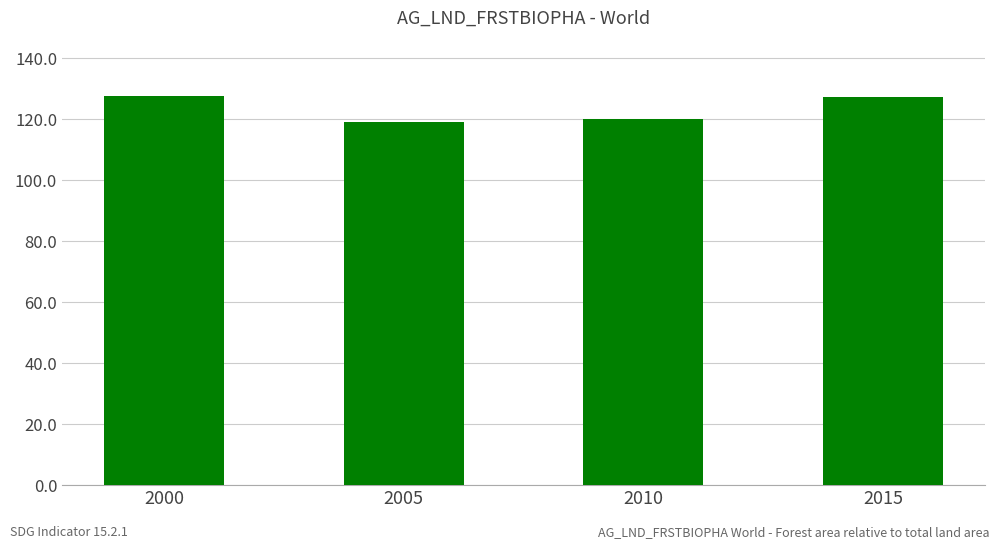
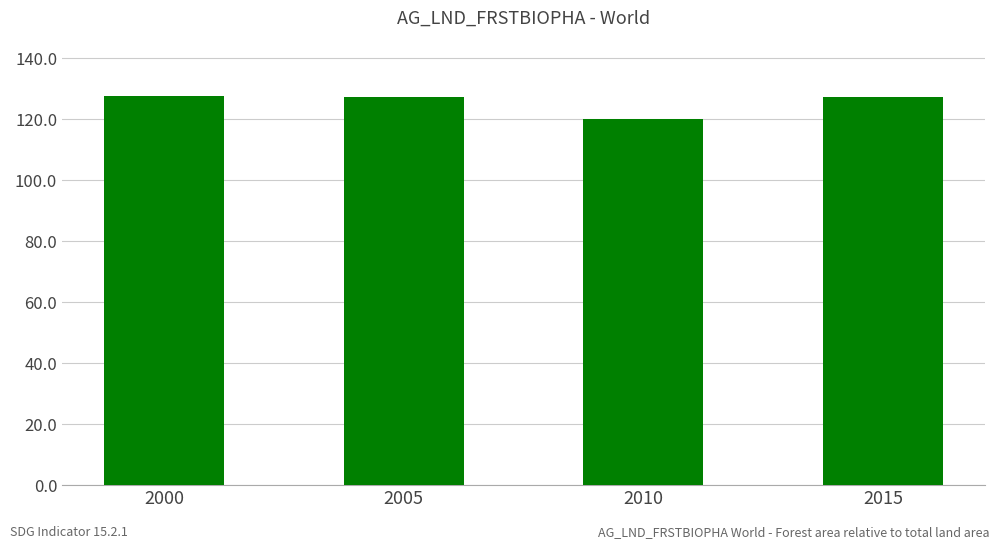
  {
    "2000": 128,
-   "2005": 119,
+   "2005": 127,
    "2010": 120,
    "2015": 127
  }
